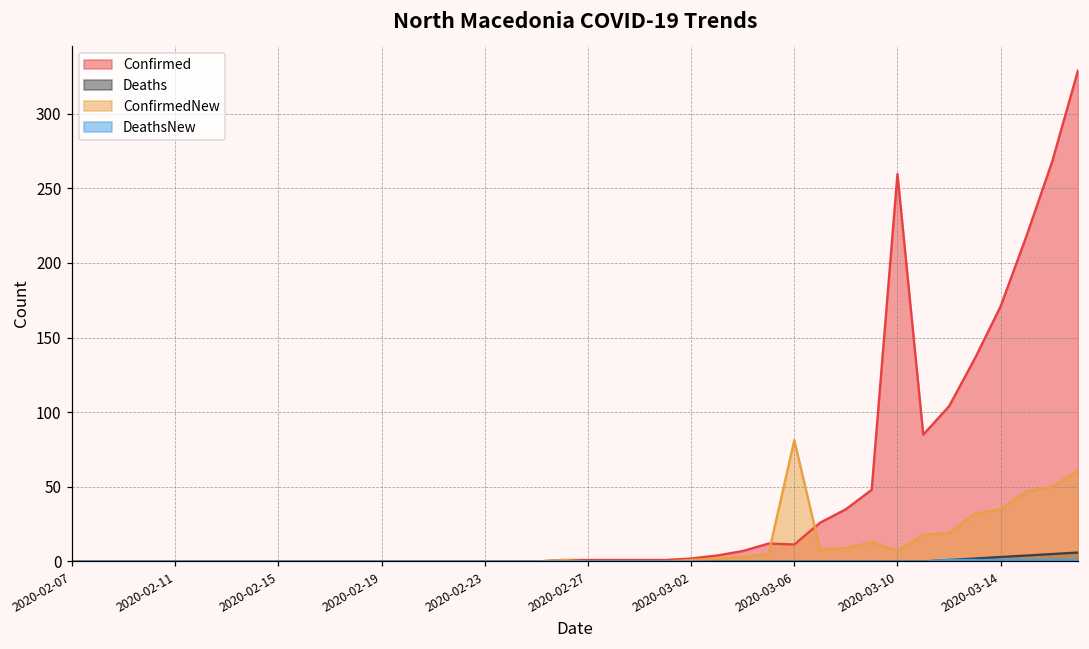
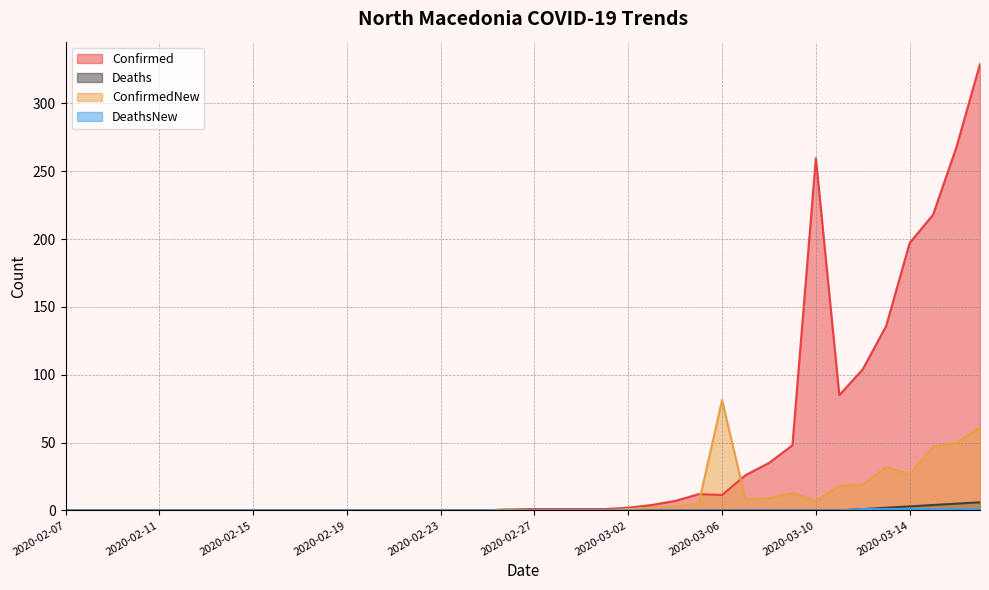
  {
    "Confirmed": {
      "2020-03-06": 11,
      "2020-03-10": 260,
-     "2020-03-14": 171
+     "2020-03-14": 197
    },
    "Deaths": {
      "2020-03-14": 3
    },
    "ConfirmedNew": {
      "2020-03-06": 81,
      "2020-03-10": 7,
-     "2020-03-14": 35
+     "2020-03-14": 27
    },
    "DeathsNew": {
      "2020-03-14": 1
    }
  }
